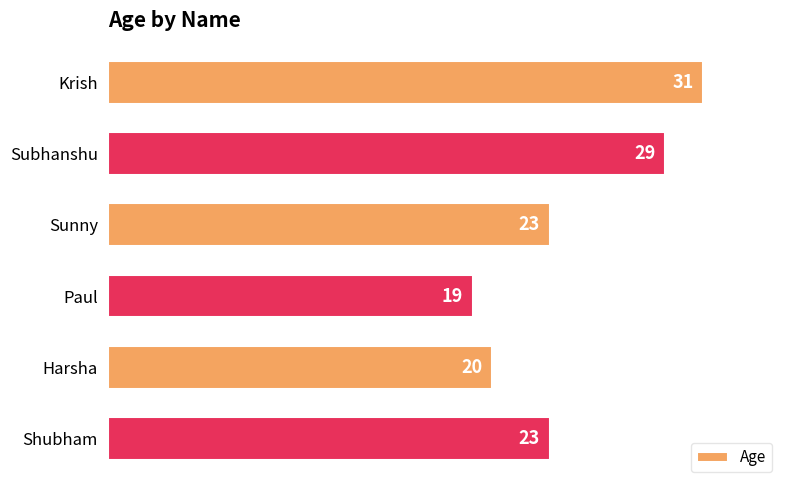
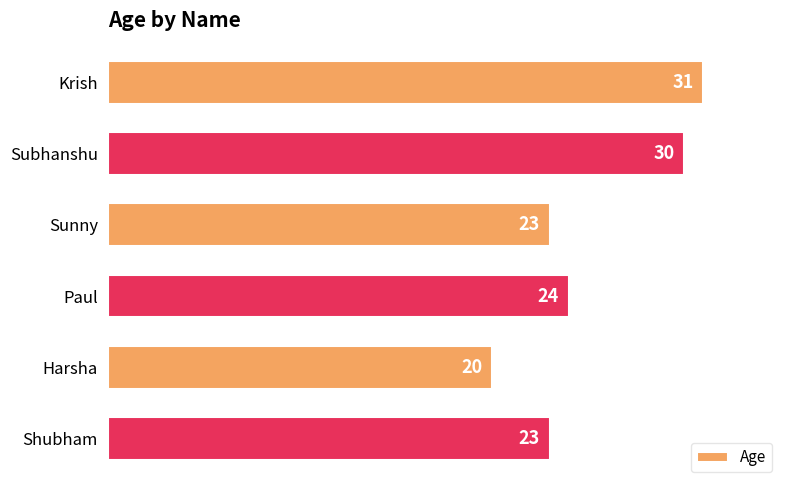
  {
    "Krish": 31,
-   "Subhanshu": 29,
+   "Subhanshu": 30,
    "Sunny": 23,
-   "Paul": 19,
+   "Paul": 24,
    "Harsha": 20,
    "Shubham": 23
  }
